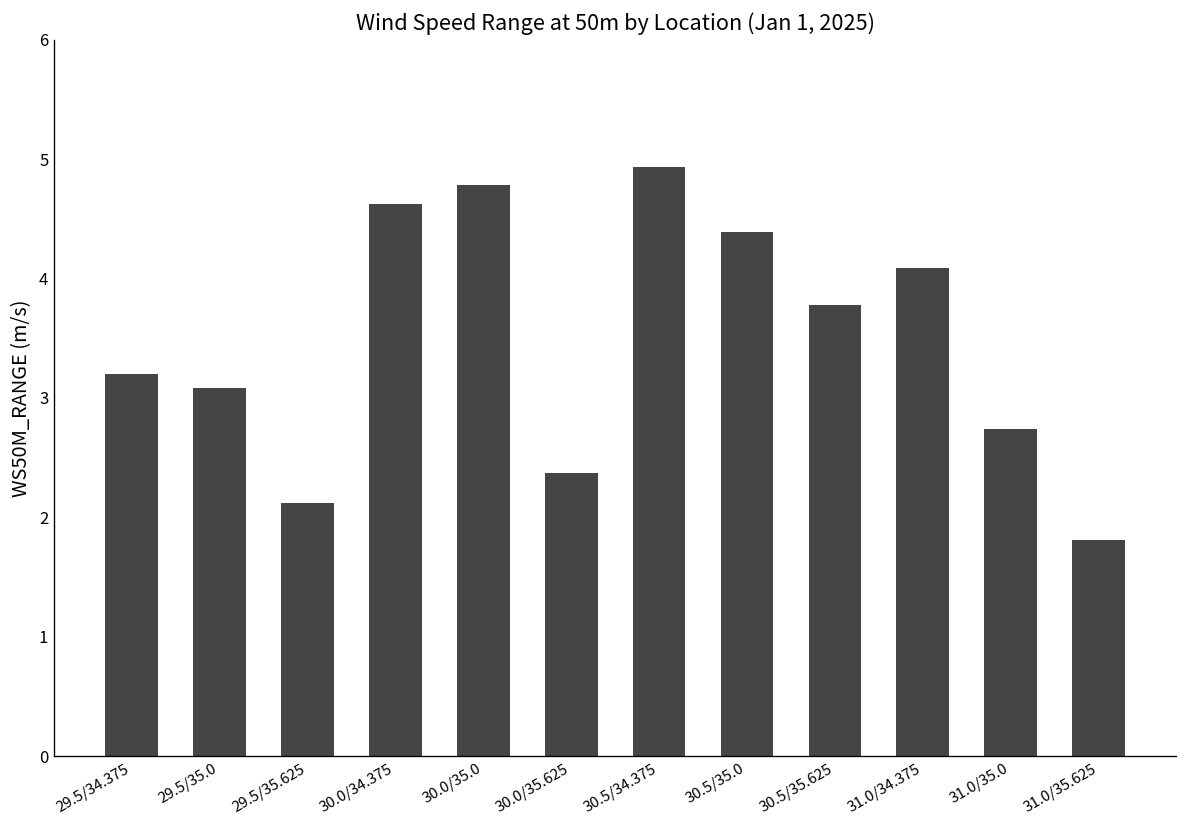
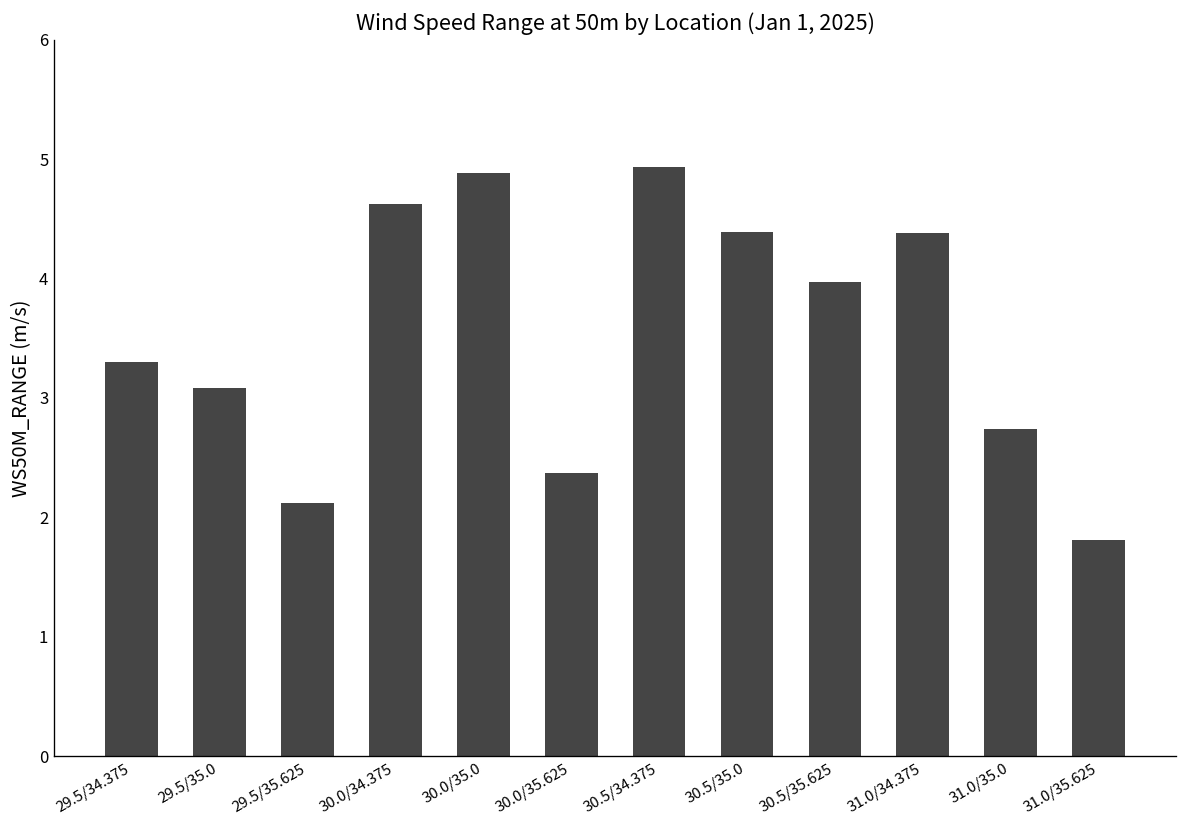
  {
-   "29.5/34.375": 3.2,
+   "29.5/34.375": 3.3,
    "29.5/35.0": 3.1,
    "29.5/35.625": 2.1,
    "30.0/34.375": 4.6,
-   "30.0/35.0": 4.8,
+   "30.0/35.0": 4.9,
    "30.0/35.625": 2.4,
    "30.5/34.375": 4.9,
    "30.5/35.0": 4.4,
-   "30.5/35.625": 3.8,
-   "31.0/34.375": 4.1,
+   "30.5/35.625": 4.0,
+   "31.0/34.375": 4.4,
    "31.0/35.0": 2.7,
    "31.0/35.625": 1.8
  }
